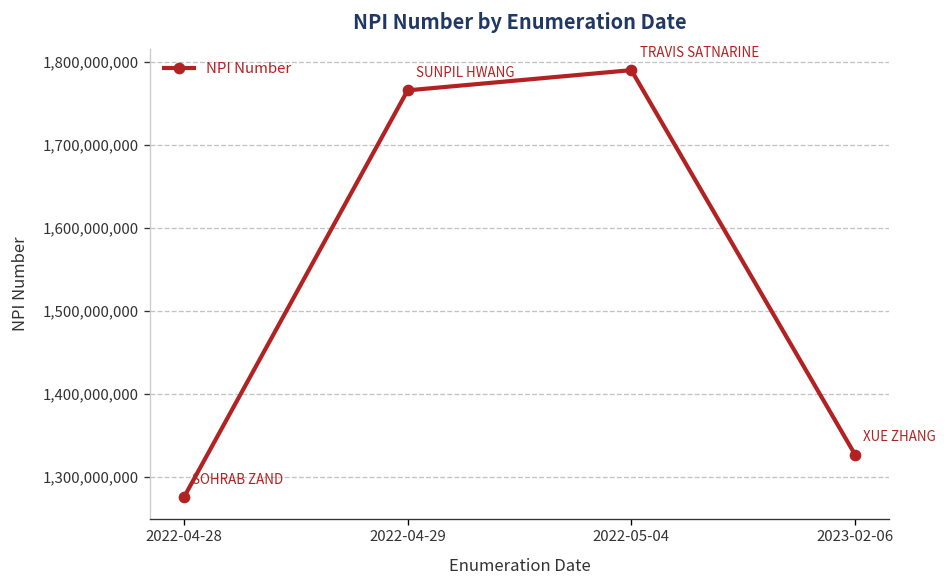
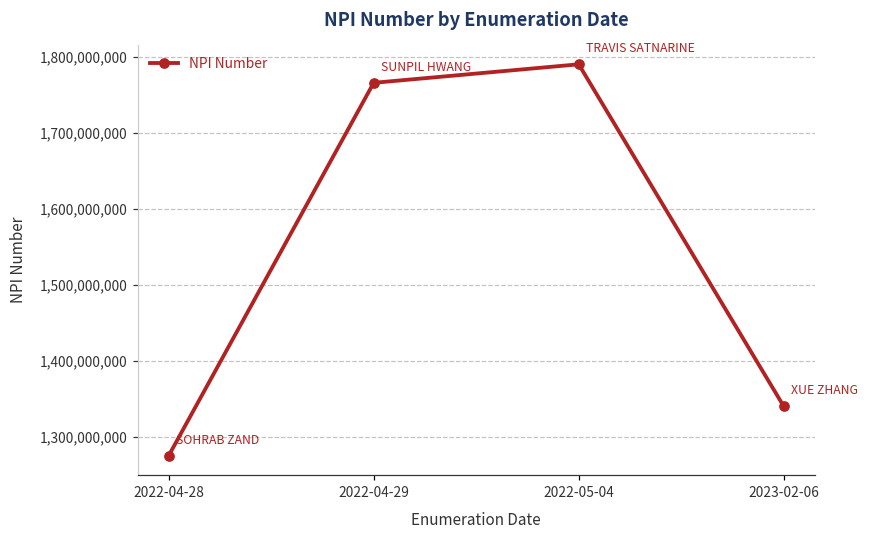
  {
    "2022-04-28": "1,280,000,000",
    "2022-04-29": "1,770,000,000",
    "2022-05-04": "1,790,000,000",
-   "2023-02-06": "1,330,000,000"
+   "2023-02-06": "1,340,000,000"
  }
